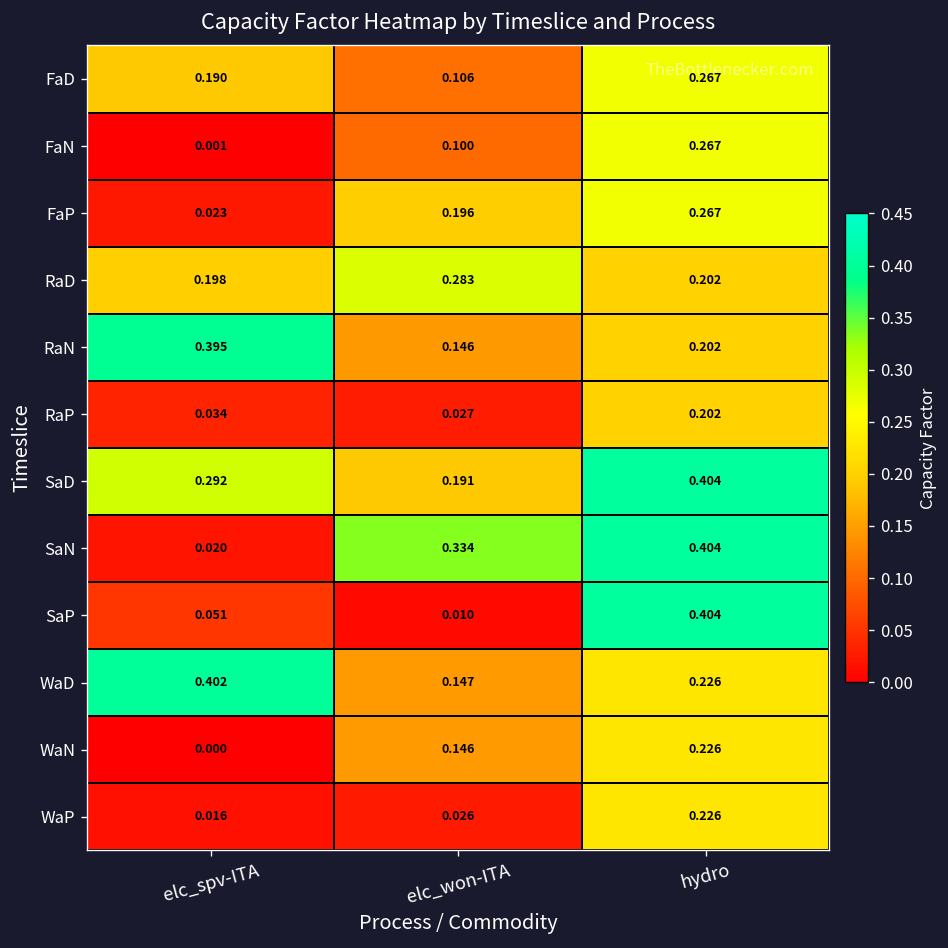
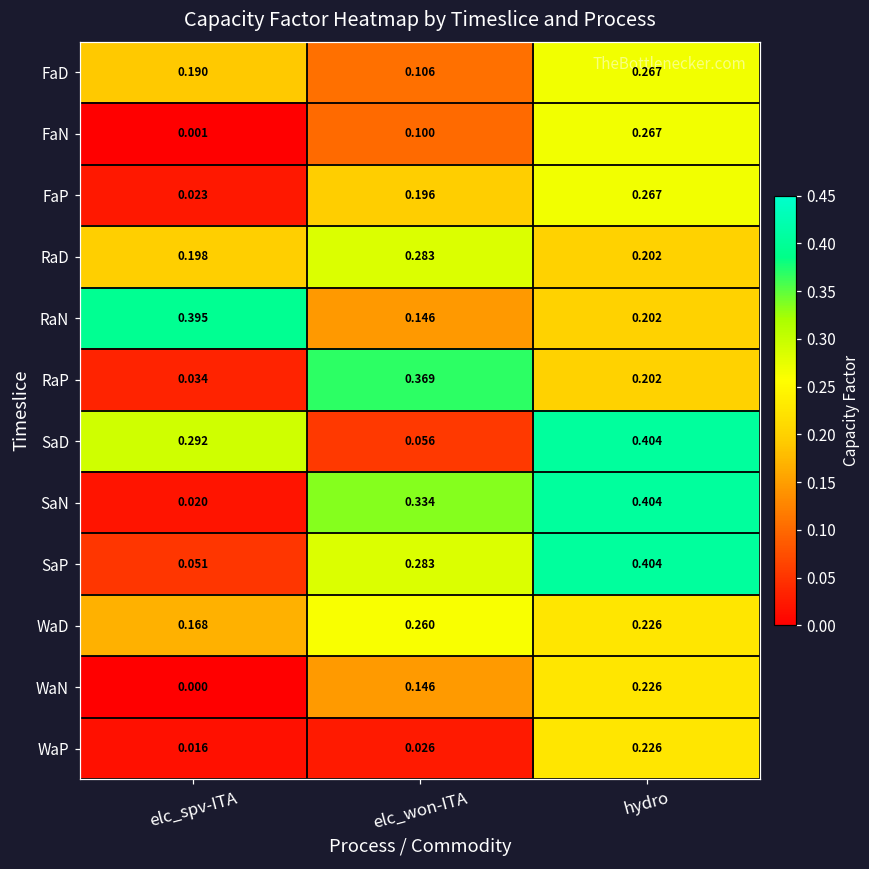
  {
    "FaD": {
      "elc_spv-ITA": 0.190,
      "elc_won-ITA": 0.106
    },
    "FaN": {
      "elc_spv-ITA": 0.001,
      "elc_won-ITA": 0.100,
      "hydro": 0.267
    },
    "FaP": {
      "elc_spv-ITA": 0.023,
      "elc_won-ITA": 0.196,
      "hydro": 0.267
    },
    "RaD": {
      "elc_spv-ITA": 0.198,
      "elc_won-ITA": 0.283,
      "hydro": 0.202
    },
    "RaN": {
      "elc_spv-ITA": 0.395,
      "elc_won-ITA": 0.146,
      "hydro": 0.202
    },
    "RaP": {
      "elc_spv-ITA": 0.034,
-     "elc_won-ITA": 0.027,
+     "elc_won-ITA": 0.369,
      "hydro": 0.202
    },
    "SaD": {
      "elc_spv-ITA": 0.292,
-     "elc_won-ITA": 0.191,
+     "elc_won-ITA": 0.056,
      "hydro": 0.404
    },
    "SaN": {
      "elc_spv-ITA": 0.020,
      "elc_won-ITA": 0.334,
      "hydro": 0.404
    },
    "SaP": {
      "elc_spv-ITA": 0.051,
-     "elc_won-ITA": 0.010,
+     "elc_won-ITA": 0.283,
      "hydro": 0.404
    },
    "WaD": {
-     "elc_spv-ITA": 0.402,
-     "elc_won-ITA": 0.147,
+     "elc_spv-ITA": 0.168,
+     "elc_won-ITA": 0.260,
      "hydro": 0.226
    },
    "WaN": {
      "elc_spv-ITA": 0.000,
      "elc_won-ITA": 0.146,
      "hydro": 0.226
    },
    "WaP": {
      "elc_spv-ITA": 0.016,
      "elc_won-ITA": 0.026,
      "hydro": 0.226
    }
  }
